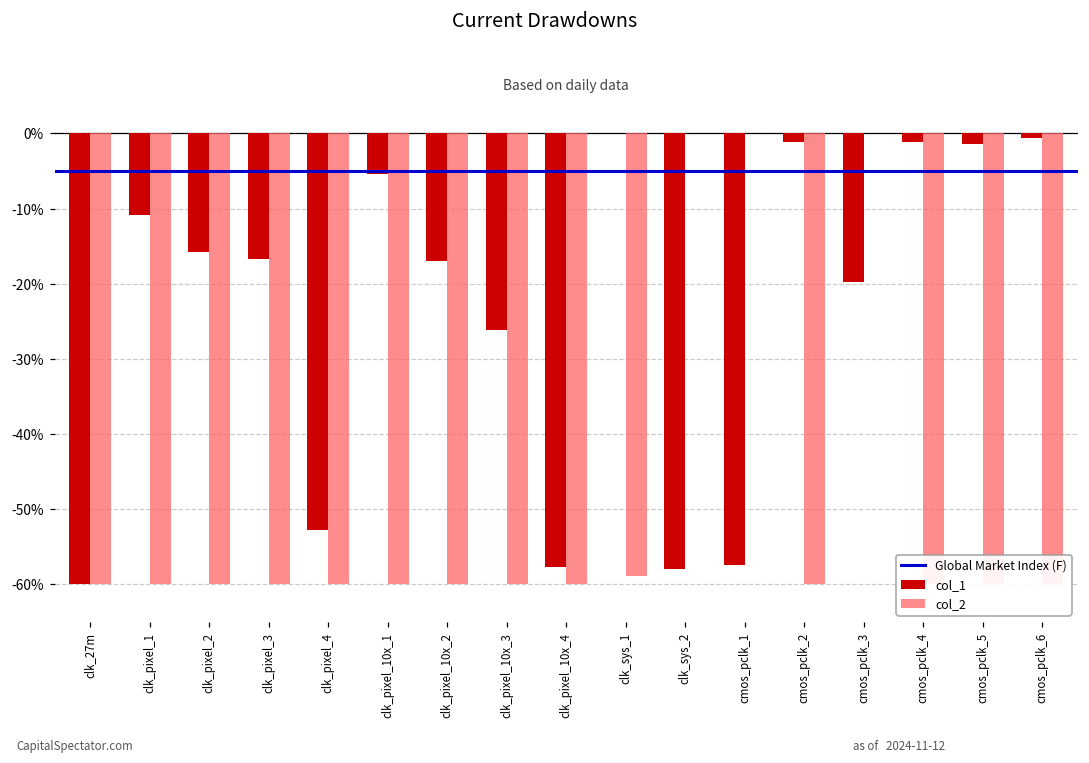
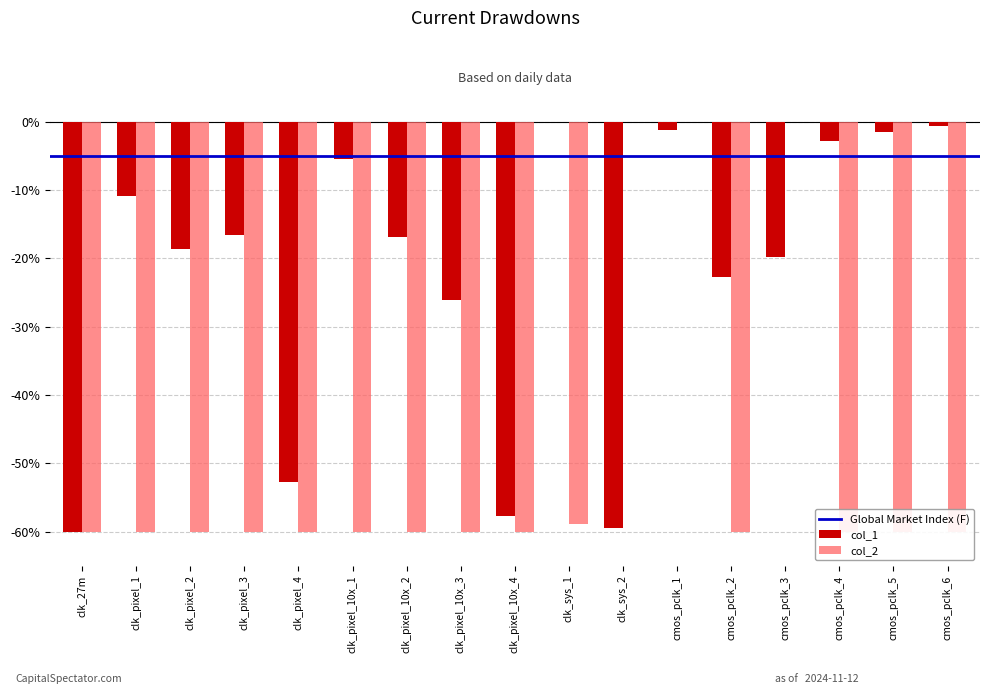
  {
    "col_1": {
      "clk_27m": "-60%",
      "clk_pixel_1": "-11%",
-     "clk_pixel_2": "-16%",
+     "clk_pixel_2": "-19%",
      "clk_pixel_3": "-17%",
      "clk_pixel_4": "-53%",
      "clk_pixel_10x_1": "-5%",
      "clk_pixel_10x_2": "-17%",
      "clk_pixel_10x_3": "-26%",
      "clk_pixel_10x_4": "-58%",
      "clk_sys_1": "0%",
-     "clk_sys_2": "-58%",
-     "cmos_pclk_1": "-57%",
-     "cmos_pclk_2": "-1%",
+     "clk_sys_2": "-59%",
+     "cmos_pclk_1": "-1%",
+     "cmos_pclk_2": "-23%",
      "cmos_pclk_3": "-20%",
-     "cmos_pclk_4": "-1%",
+     "cmos_pclk_4": "-3%",
      "cmos_pclk_5": "-1%",
      "cmos_pclk_6": "-1%"
    },
    "col_2": {
      "clk_27m": "-60%",
      "clk_pixel_1": "-60%",
      "clk_pixel_2": "-60%",
      "clk_pixel_3": "-60%",
      "clk_pixel_4": "-60%",
      "clk_pixel_10x_1": "-60%",
      "clk_pixel_10x_2": "-60%",
      "clk_pixel_10x_3": "-60%",
      "clk_pixel_10x_4": "-60%",
      "clk_sys_1": "-59%",
      "clk_sys_2": "0%",
      "cmos_pclk_1": "0%",
      "cmos_pclk_2": "-60%",
      "cmos_pclk_3": "0%"
    }
  }
